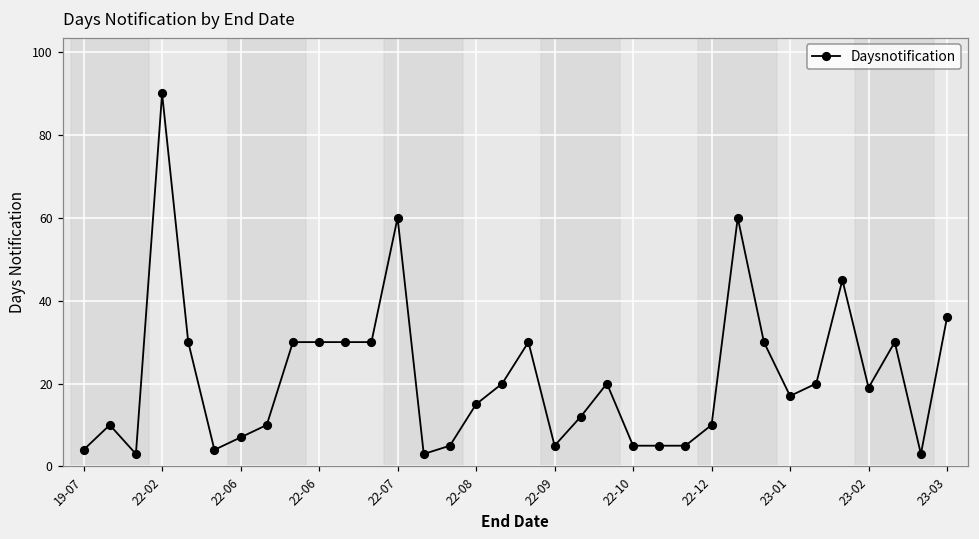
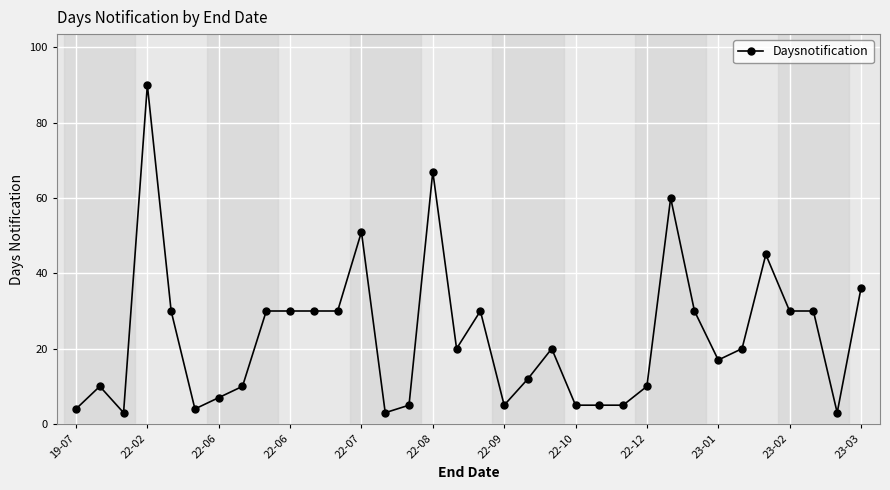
  {
    "19-07": 4,
    "22-02": 90,
-   "22-07": 60,
-   "22-08": 15,
+   "22-07": 51,
+   "22-08": 67,
    "22-09": 5,
    "22-10": 5,
    "22-12": 10,
    "23-01": 17,
-   "23-02": 19,
+   "23-02": 30,
    "23-03": 36
  }
